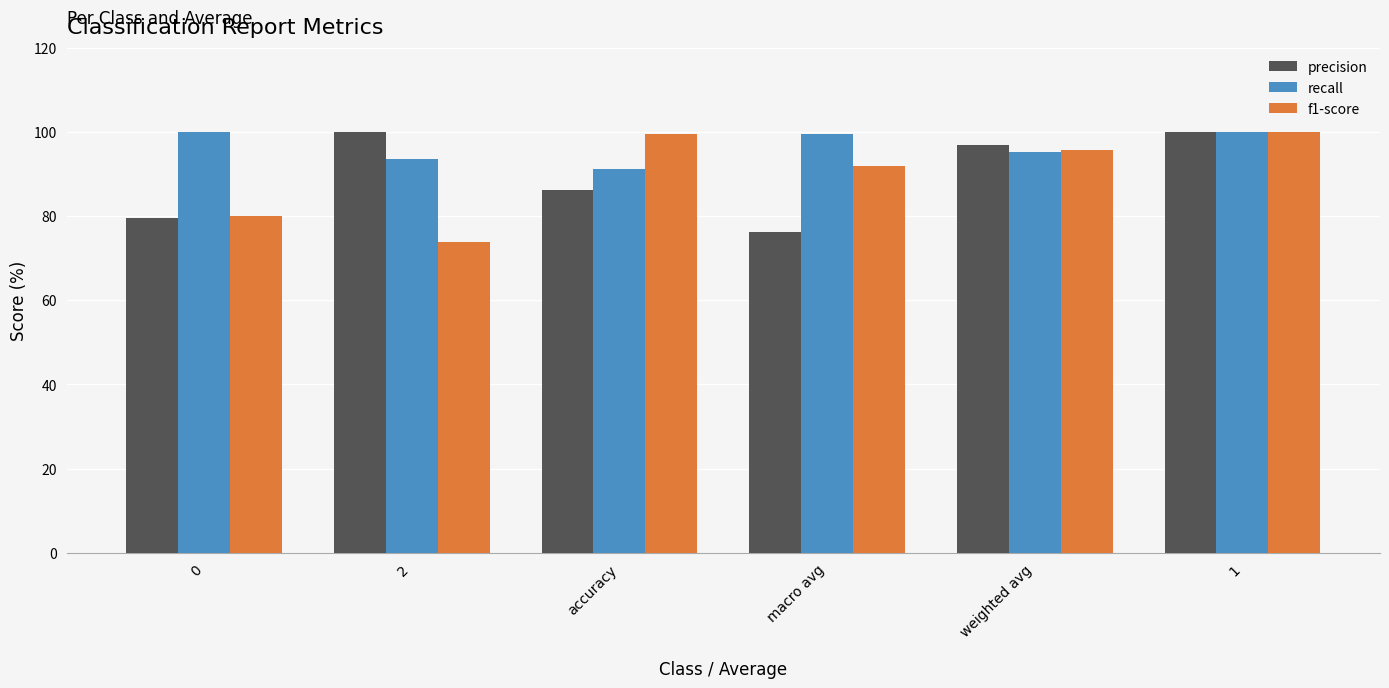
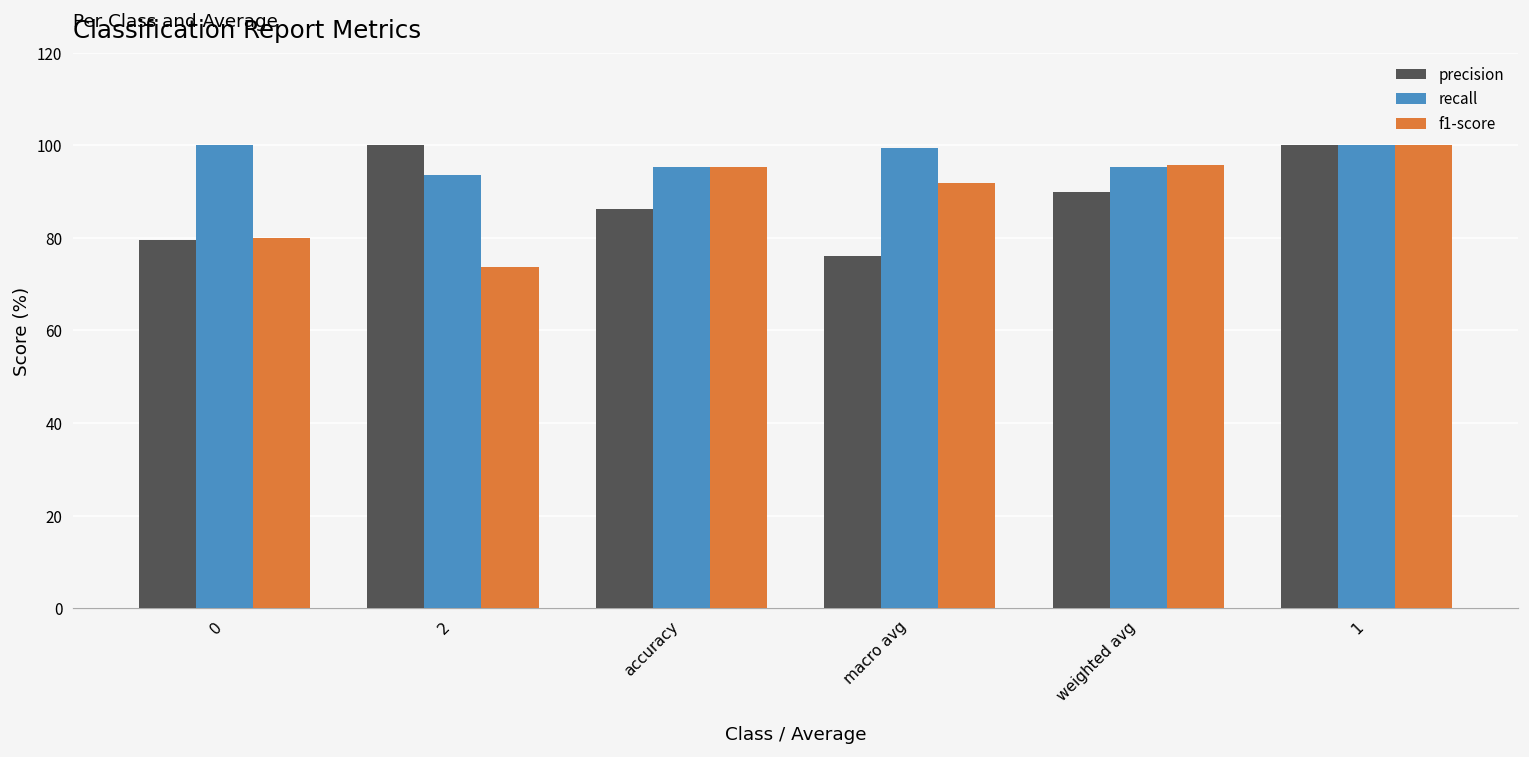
  {
    "precision": {
      "0": 80,
      "2": 100,
      "accuracy": 86,
      "macro avg": 76,
-     "weighted avg": 97,
+     "weighted avg": 90,
      "1": 100
    },
    "recall": {
      "0": 100,
      "2": 94,
-     "accuracy": 91,
+     "accuracy": 95,
      "macro avg": 99,
      "weighted avg": 95,
      "1": 100
    },
    "f1-score": {
      "0": 80,
      "2": 74,
-     "accuracy": 99,
+     "accuracy": 95,
      "macro avg": 92,
      "weighted avg": 96,
      "1": 100
    }
  }
